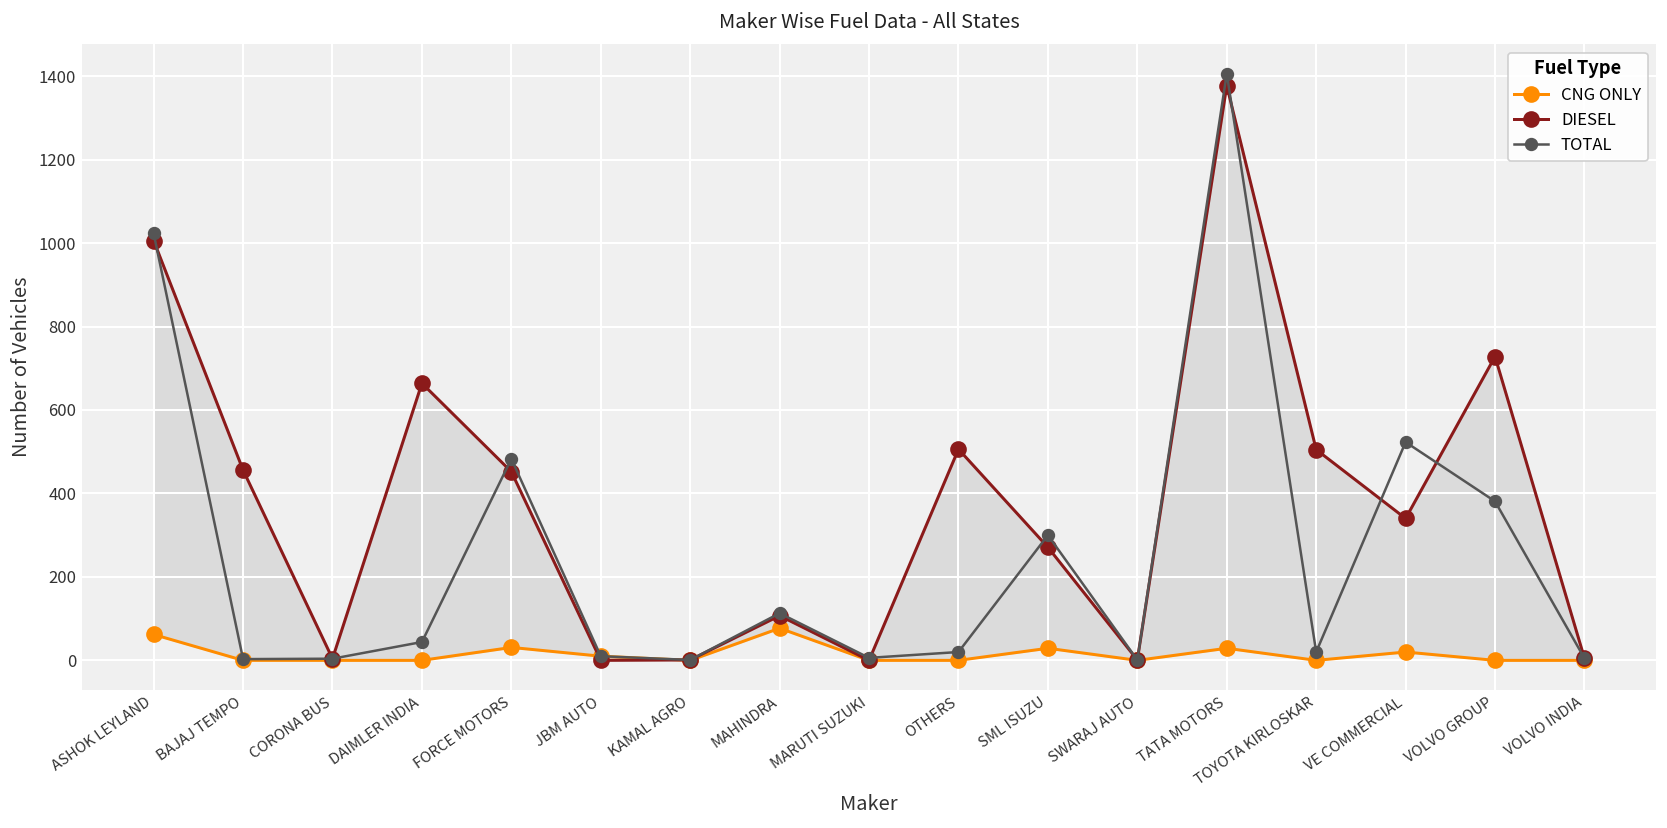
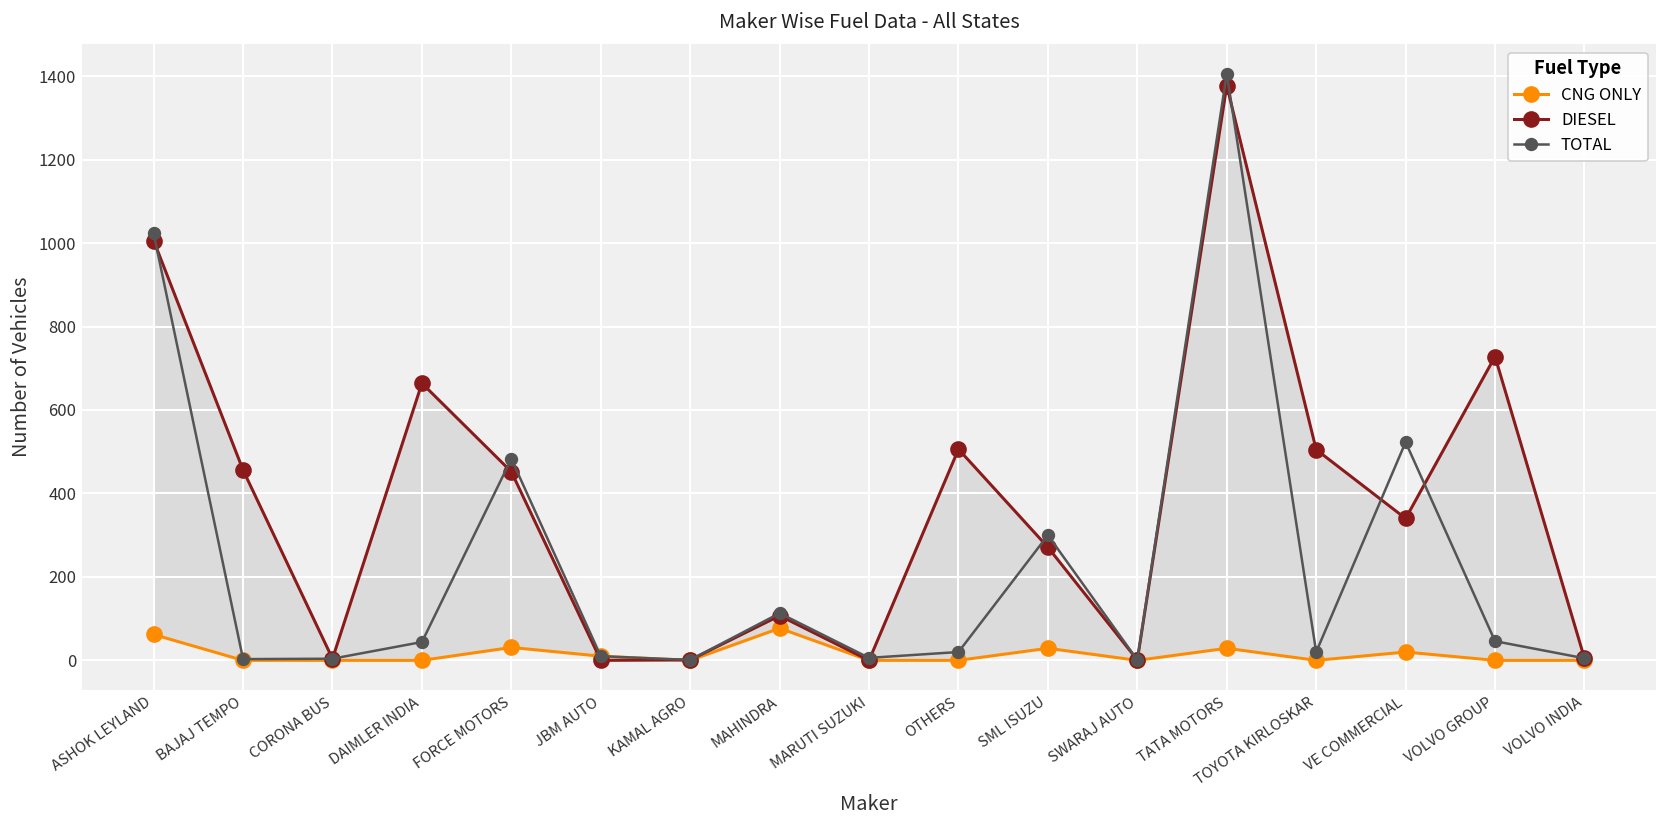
  {
    "CNG ONLY": {
      "ASHOK LEYLAND": 60,
      "DAIMLER INDIA": 0,
      "FORCE MOTORS": 30,
      "MAHINDRA": 80,
      "OTHERS": 0,
      "SML ISUZU": 30,
      "TATA MOTORS": 30,
      "TOYOTA KIRLOSKAR": 0,
      "VE COMMERCIAL": 20,
      "VOLVO GROUP": 0
    },
    "DIESEL": {
      "JBM AUTO": 0
    },
    "TOTAL": {
      "ASHOK LEYLAND": 1020,
      "DAIMLER INDIA": 40,
      "FORCE MOTORS": 480,
      "OTHERS": 20,
      "SML ISUZU": 300,
      "TATA MOTORS": 1410,
      "TOYOTA KIRLOSKAR": 20,
      "VE COMMERCIAL": 520,
-     "VOLVO GROUP": 380
+     "VOLVO GROUP": 50
    }
  }
